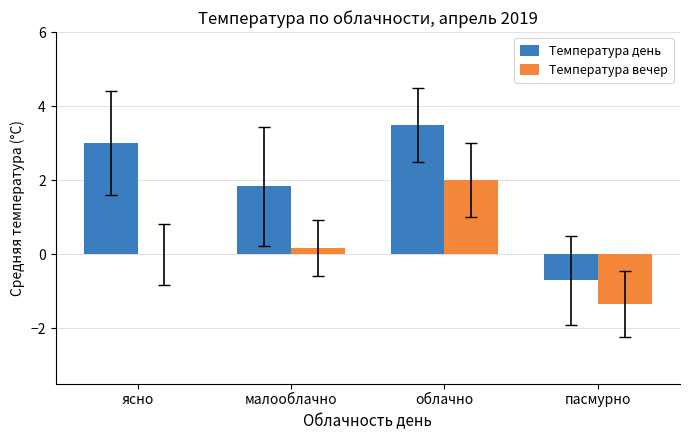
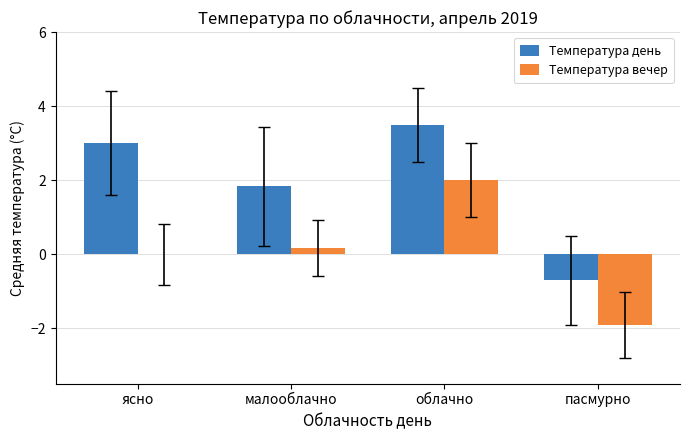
  {
    "Температура вечер": {
      "ясно": 0.0,
      "малооблачно": 0.2,
      "облачно": 2.0,
-     "пасмурно": -1.4
+     "пасмурно": -1.9
    }
  }
